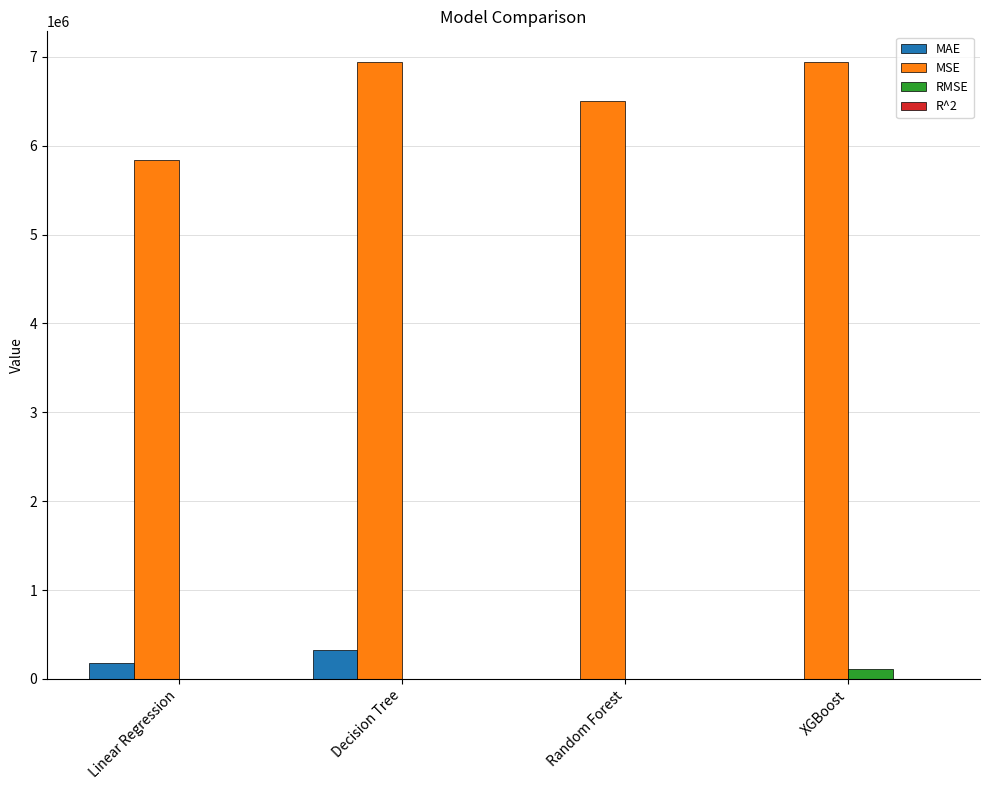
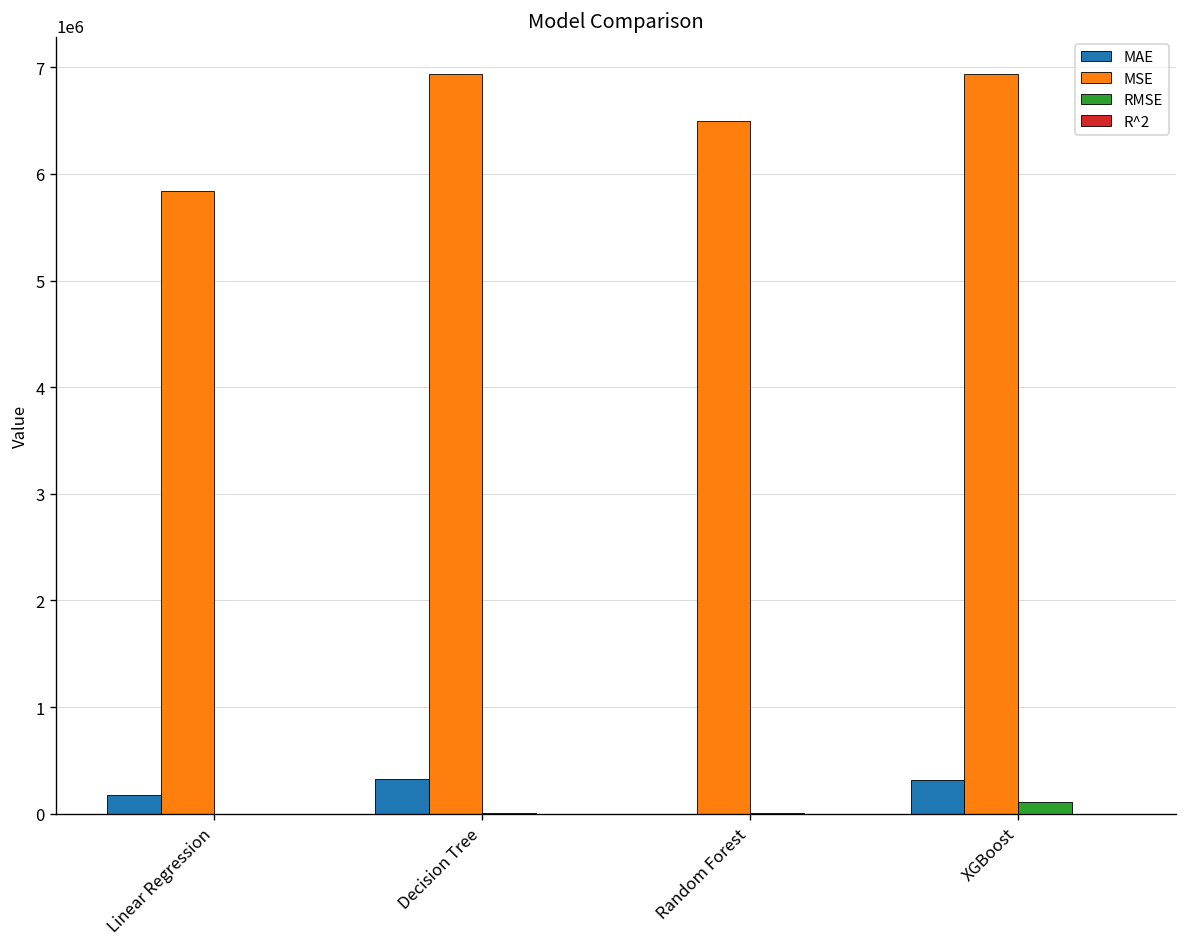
  {
    "MAE": {
      "Linear Regression": 200000,
      "Decision Tree": 300000,
-     "XGBoost": 0
+     "XGBoost": 300000
    },
    "MSE": {
      "Linear Regression": 5800000,
      "Decision Tree": 6900000,
      "Random Forest": 6500000,
      "XGBoost": 6900000
    },
    "RMSE": {
      "XGBoost": 100000
    }
  }
